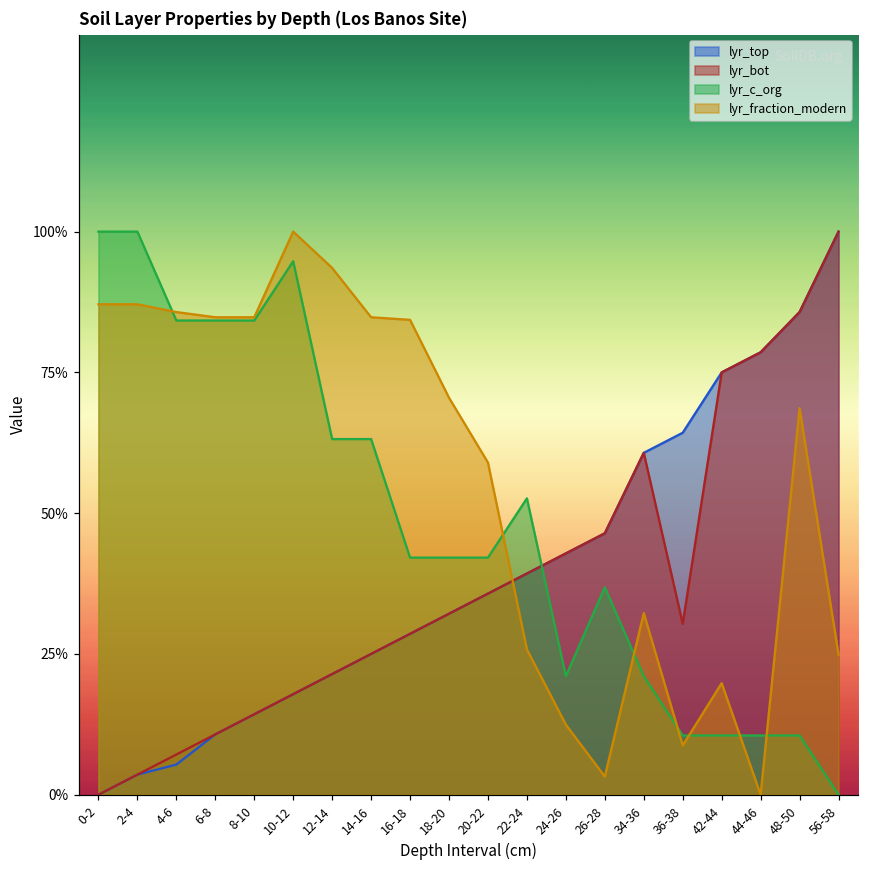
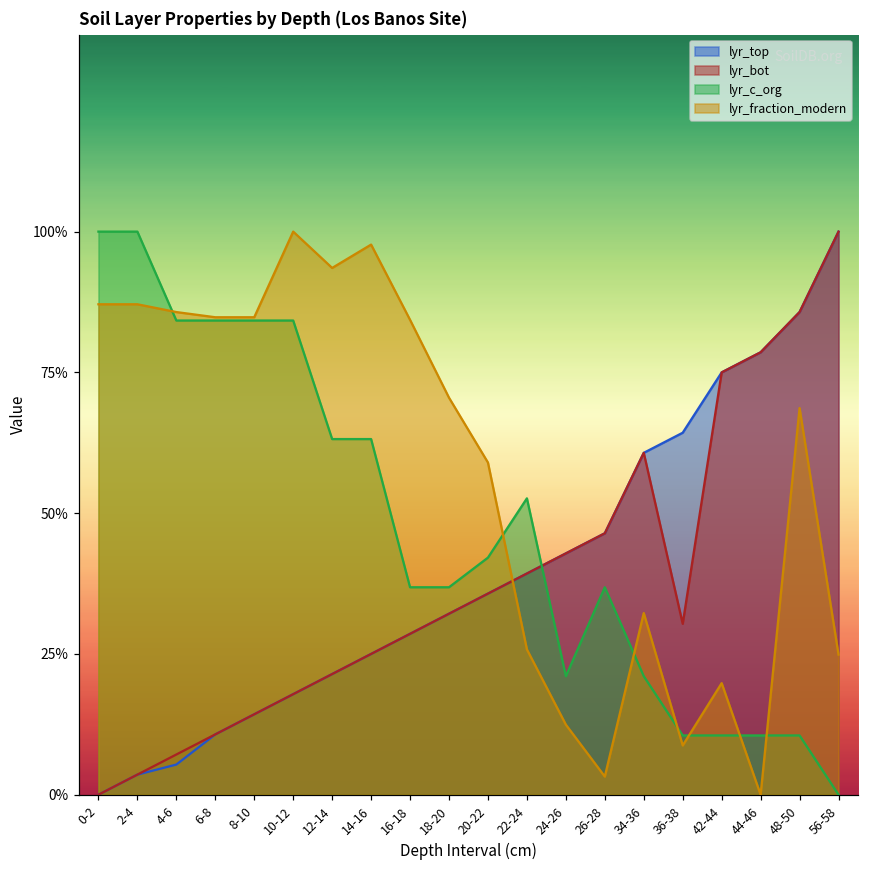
  {
    "lyr_top": {
      "4-6": "5%",
      "36-38": "64%"
    },
    "lyr_bot": {
      "4-6": "7%",
      "36-38": "30%"
    },
    "lyr_c_org": {
      "0-2": "100%",
      "2-4": "100%",
      "4-6": "84%",
      "6-8": "84%",
      "8-10": "84%",
-     "10-12": "95%",
+     "10-12": "84%",
      "12-14": "63%",
      "14-16": "63%",
-     "16-18": "42%",
-     "18-20": "42%",
+     "16-18": "37%",
+     "18-20": "37%",
      "20-22": "42%",
      "22-24": "53%",
      "24-26": "21%",
      "26-28": "37%",
      "34-36": "21%",
      "36-38": "11%",
      "42-44": "11%",
      "44-46": "11%",
      "48-50": "11%",
      "56-58": "0%"
    },
    "lyr_fraction_modern": {
      "0-2": "87%",
      "2-4": "87%",
      "4-6": "86%",
      "6-8": "85%",
      "8-10": "85%",
      "10-12": "100%",
      "12-14": "94%",
-     "14-16": "85%",
+     "14-16": "98%",
      "16-18": "84%",
      "18-20": "71%",
      "20-22": "59%",
      "22-24": "26%",
      "24-26": "12%",
      "26-28": "3%",
      "34-36": "32%",
      "36-38": "9%",
      "42-44": "20%",
      "44-46": "0%",
      "48-50": "69%",
      "56-58": "25%"
    }
  }
